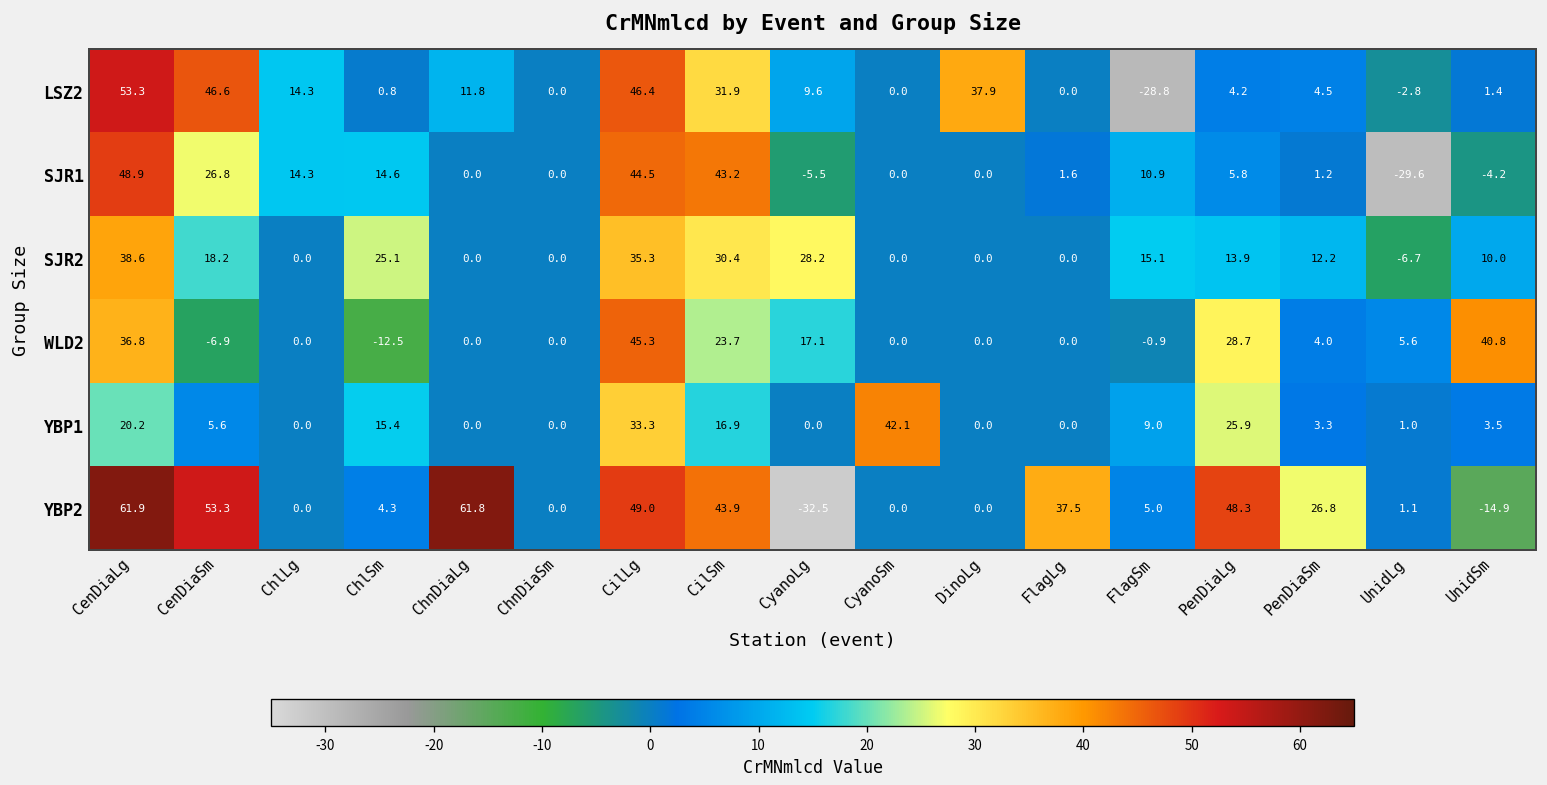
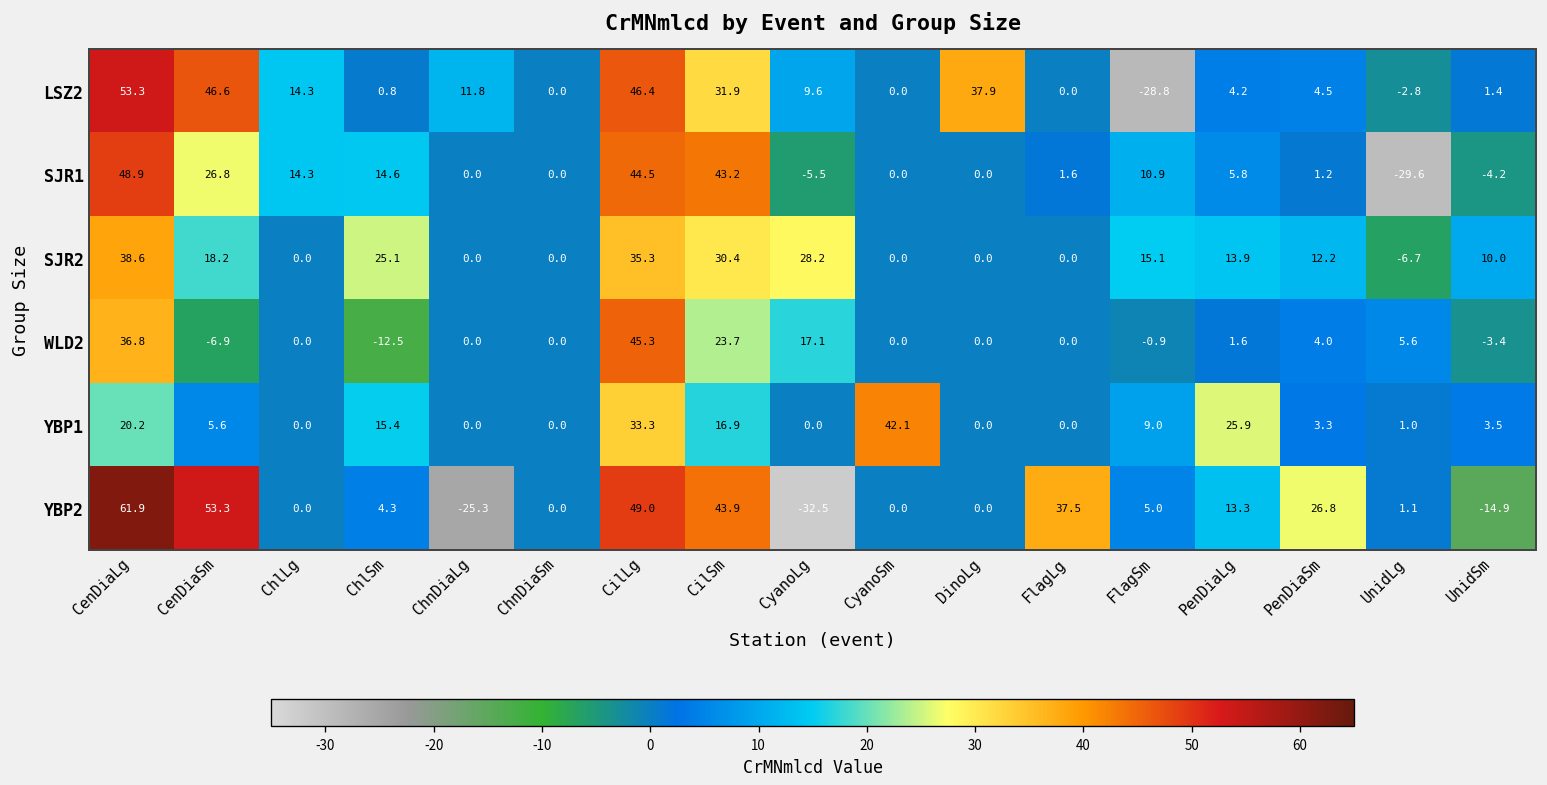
  {
    "LSZ2": {
      "CenDiaLg": 53.3,
      "CenDiaSm": 46.6,
      "ChlLg": 14.3,
      "ChlSm": 0.8,
      "ChnDiaLg": 11.8,
      "ChnDiaSm": 0.0,
      "CilLg": 46.4,
      "CilSm": 31.9,
      "CyanoLg": 9.6,
      "CyanoSm": 0.0,
      "DinoLg": 37.9,
      "FlagLg": 0.0,
      "FlagSm": -28.8,
      "PenDiaLg": 4.2,
      "PenDiaSm": 4.5,
      "UnidLg": -2.8,
      "UnidSm": 1.4
    },
    "SJR1": {
      "CenDiaLg": 48.9,
      "CenDiaSm": 26.8,
      "ChlLg": 14.3,
      "ChlSm": 14.6,
      "ChnDiaLg": 0.0,
      "ChnDiaSm": 0.0,
      "CilLg": 44.5,
      "CilSm": 43.2,
      "CyanoLg": -5.5,
      "CyanoSm": 0.0,
      "DinoLg": 0.0,
      "FlagLg": 1.6,
      "FlagSm": 10.9,
      "PenDiaLg": 5.8,
      "PenDiaSm": 1.2,
      "UnidLg": -29.6,
      "UnidSm": -4.2
    },
    "SJR2": {
      "CenDiaLg": 38.6,
      "CenDiaSm": 18.2,
      "ChlLg": 0.0,
      "ChlSm": 25.1,
      "ChnDiaLg": 0.0,
      "ChnDiaSm": 0.0,
      "CilLg": 35.3,
      "CilSm": 30.4,
      "CyanoLg": 28.2,
      "CyanoSm": 0.0,
      "DinoLg": 0.0,
      "FlagLg": 0.0,
      "FlagSm": 15.1,
      "PenDiaLg": 13.9,
      "PenDiaSm": 12.2,
      "UnidLg": -6.7,
      "UnidSm": 10.0
    },
    "WLD2": {
      "CenDiaLg": 36.8,
      "CenDiaSm": -6.9,
      "ChlLg": 0.0,
      "ChlSm": -12.5,
      "ChnDiaLg": 0.0,
      "ChnDiaSm": 0.0,
      "CilLg": 45.3,
      "CilSm": 23.7,
      "CyanoLg": 17.1,
      "CyanoSm": 0.0,
      "DinoLg": 0.0,
      "FlagLg": 0.0,
      "FlagSm": -0.9,
-     "PenDiaLg": 28.7,
+     "PenDiaLg": 1.6,
      "PenDiaSm": 4.0,
      "UnidLg": 5.6,
-     "UnidSm": 40.8
+     "UnidSm": -3.4
    },
    "YBP1": {
      "CenDiaLg": 20.2,
      "CenDiaSm": 5.6,
      "ChlLg": 0.0,
      "ChlSm": 15.4,
      "ChnDiaLg": 0.0,
      "ChnDiaSm": 0.0,
      "CilLg": 33.3,
      "CilSm": 16.9,
      "CyanoLg": 0.0,
      "CyanoSm": 42.1,
      "DinoLg": 0.0,
      "FlagLg": 0.0,
      "FlagSm": 9.0,
      "PenDiaLg": 25.9,
      "PenDiaSm": 3.3,
      "UnidLg": 1.0,
      "UnidSm": 3.5
    },
    "YBP2": {
      "CenDiaLg": 61.9,
      "CenDiaSm": 53.3,
      "ChlLg": 0.0,
      "ChlSm": 4.3,
-     "ChnDiaLg": 61.8,
+     "ChnDiaLg": -25.3,
      "ChnDiaSm": 0.0,
      "CilLg": 49.0,
      "CilSm": 43.9,
      "CyanoLg": -32.5,
      "CyanoSm": 0.0,
      "DinoLg": 0.0,
      "FlagLg": 37.5,
      "FlagSm": 5.0,
-     "PenDiaLg": 48.3,
+     "PenDiaLg": 13.3,
      "PenDiaSm": 26.8,
      "UnidLg": 1.1,
      "UnidSm": -14.9
    }
  }
